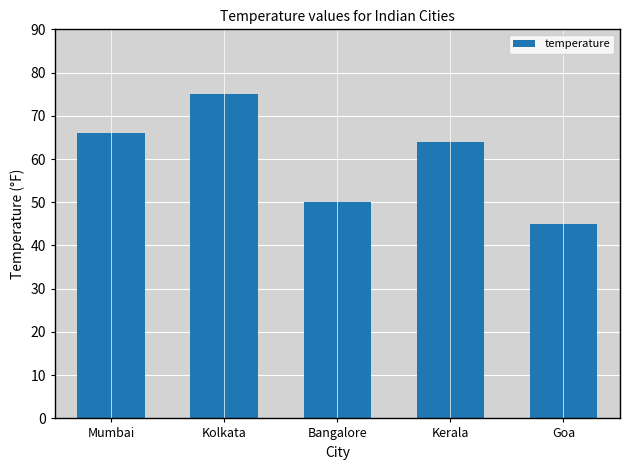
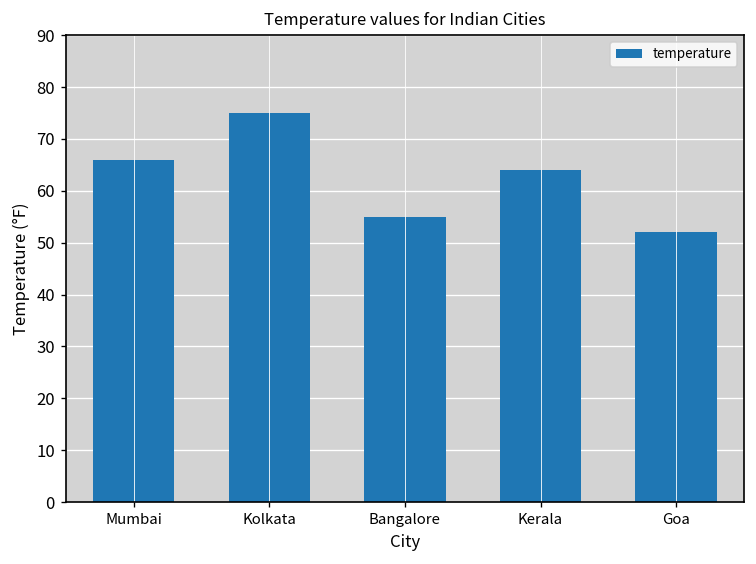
  {
    "Mumbai": 66,
    "Kolkata": 75,
-   "Bangalore": 50,
+   "Bangalore": 55,
    "Kerala": 64,
-   "Goa": 45
+   "Goa": 52
  }
